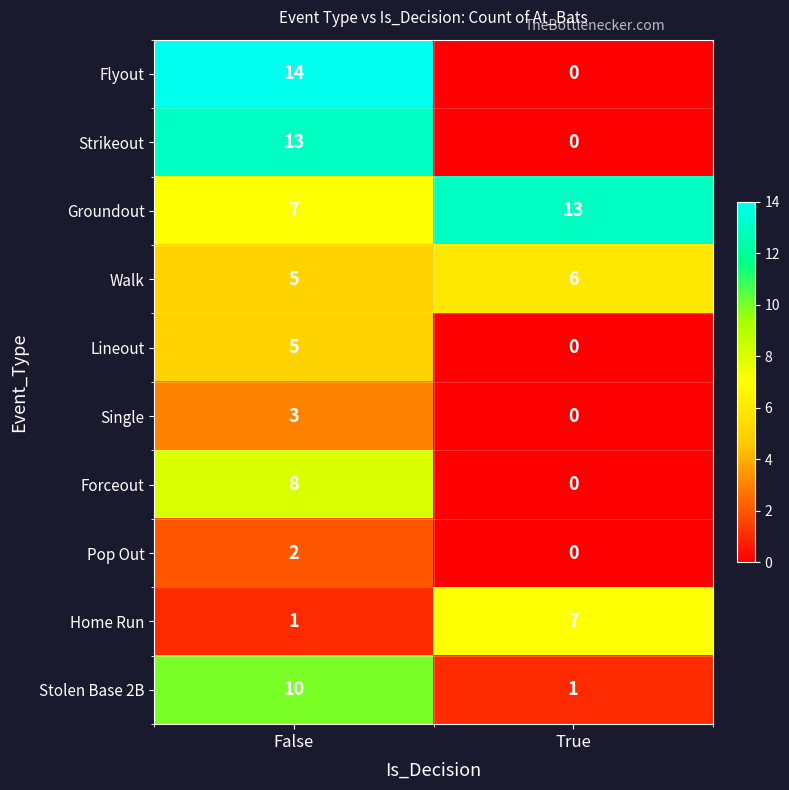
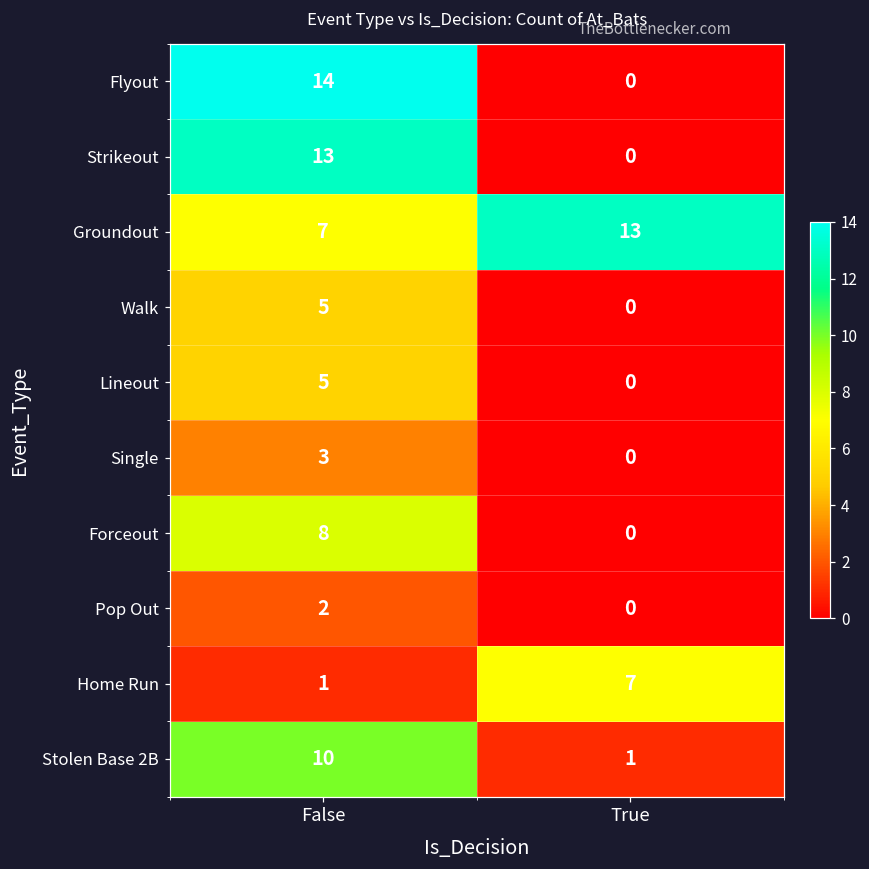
  {
    "Flyout": {
      "False": 14,
      "True": 0
    },
    "Strikeout": {
      "False": 13,
      "True": 0
    },
    "Groundout": {
      "False": 7,
      "True": 13
    },
    "Walk": {
      "False": 5,
-     "True": 6
+     "True": 0
    },
    "Lineout": {
      "False": 5,
      "True": 0
    },
    "Single": {
      "False": 3,
      "True": 0
    },
    "Forceout": {
      "False": 8,
      "True": 0
    },
    "Pop Out": {
      "False": 2,
      "True": 0
    },
    "Home Run": {
      "False": 1,
      "True": 7
    },
    "Stolen Base 2B": {
      "False": 10,
      "True": 1
    }
  }
